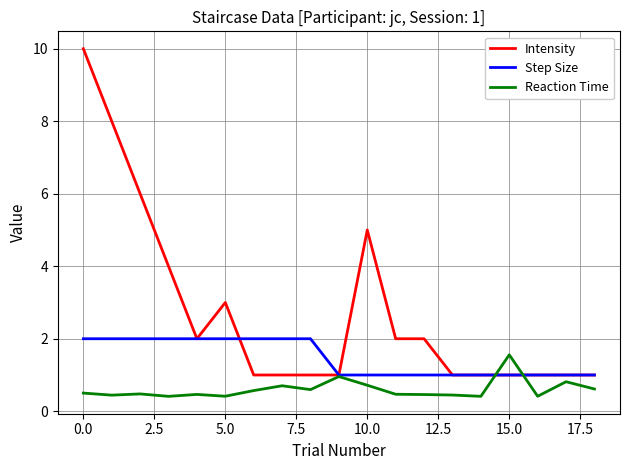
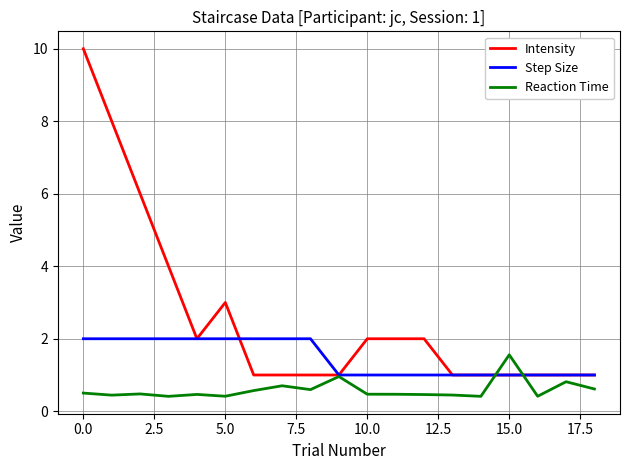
  {
    "Intensity": {
      "0.0": 10,
      "5.0": 3,
-     "10.0": 5
+     "10.0": 2
    },
    "Step Size": {
      "0.0": 2.0,
      "5.0": 2.0,
      "10.0": 1.0
    },
    "Reaction Time": {
      "0.0": 0.5,
      "5.0": 0.4,
-     "10.0": 0.7,
+     "10.0": 0.5,
      "15.0": 1.6
    }
  }
